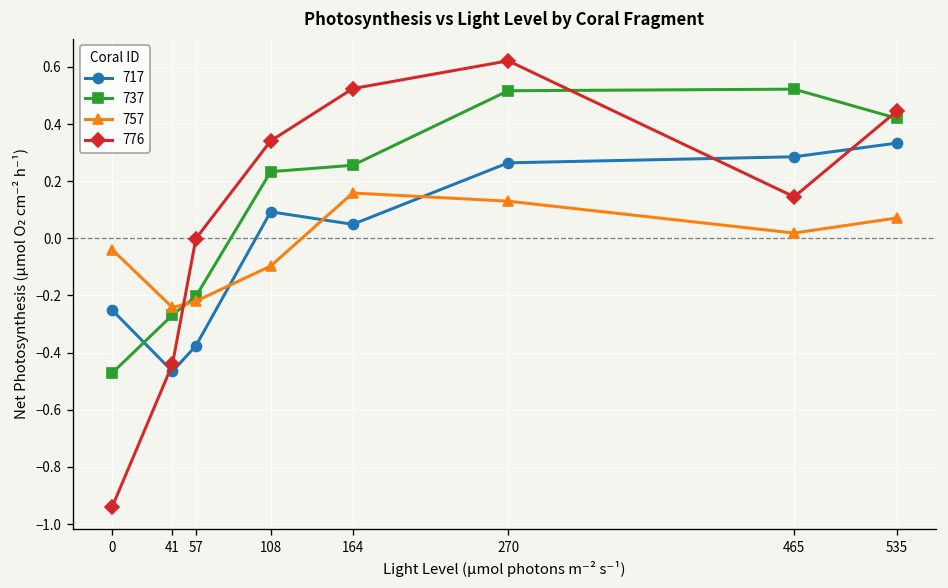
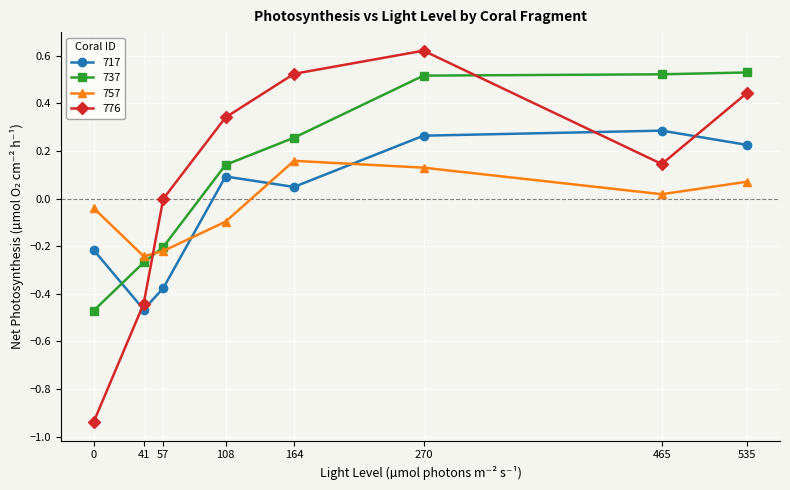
  {
    "717": {
-     "0": -0.25,
+     "0": -0.22,
      "41": -0.47,
      "57": -0.38,
      "108": 0.09,
      "164": 0.05,
      "270": 0.26,
      "465": 0.29,
-     "535": 0.33
+     "535": 0.23
    },
    "737": {
      "0": -0.47,
      "41": -0.27,
      "57": -0.20,
-     "108": 0.23,
+     "108": 0.14,
      "164": 0.26,
      "270": 0.52,
      "465": 0.52,
-     "535": 0.42
+     "535": 0.53
    },
    "757": {
      "0": -0.04,
      "41": -0.24,
      "57": -0.22,
      "108": -0.10,
      "164": 0.16,
      "270": 0.13,
      "465": 0.02,
      "535": 0.07
    },
    "776": {
      "0": -0.94,
      "41": -0.44,
      "57": 0.00,
      "108": 0.34,
      "164": 0.52,
      "270": 0.62,
      "465": 0.15,
      "535": 0.44
    }
  }
